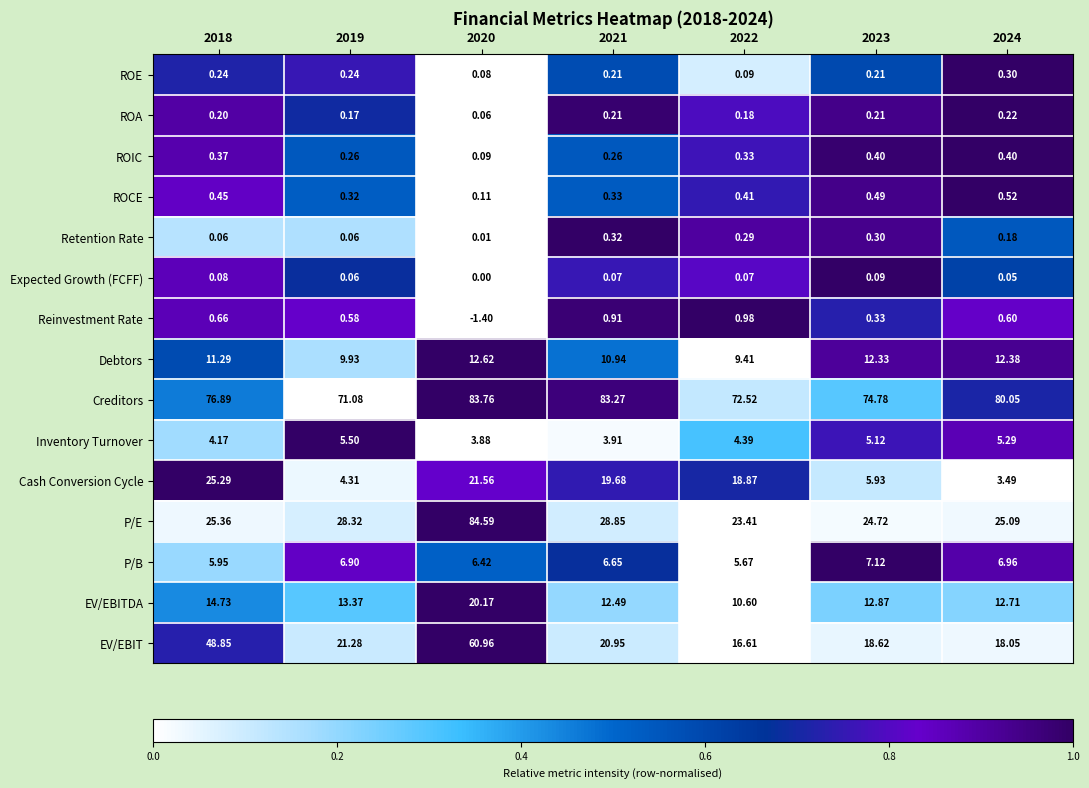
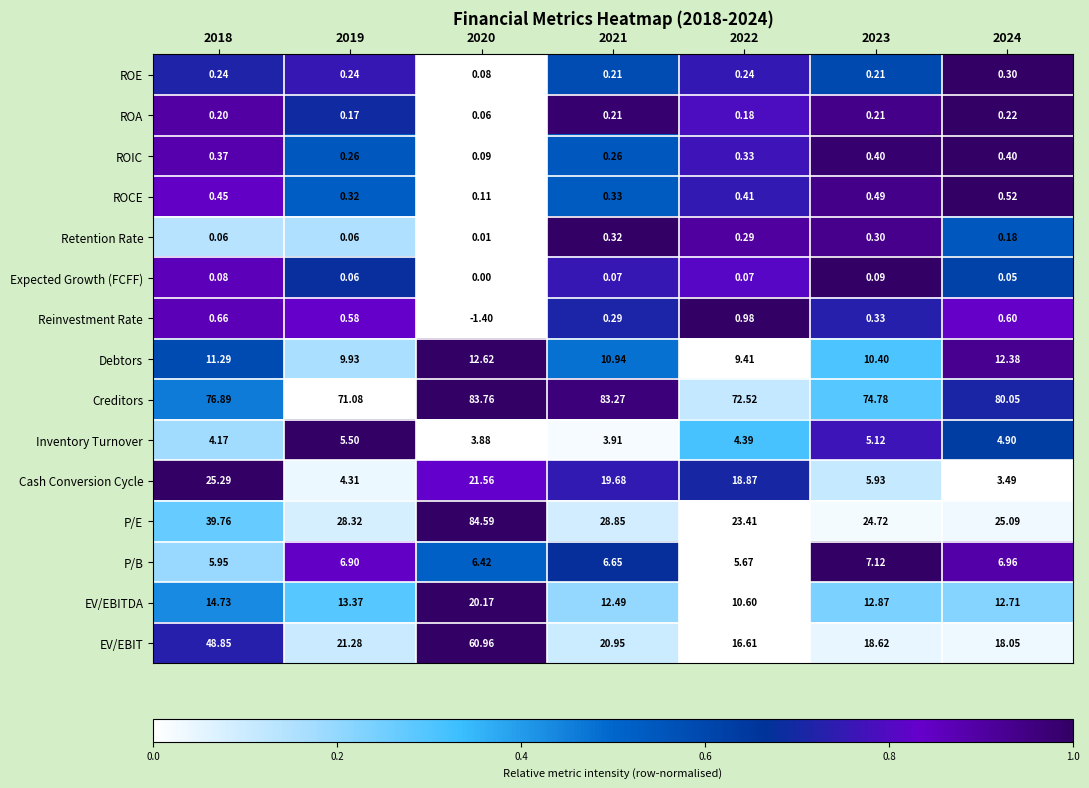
  {
    "ROE": {
      "2018": 0.24,
      "2019": 0.24,
      "2020": 0.08,
      "2021": 0.21,
-     "2022": 0.09,
+     "2022": 0.24,
      "2023": 0.21,
      "2024": 0.30
    },
    "ROA": {
      "2018": 0.20,
      "2019": 0.17,
      "2020": 0.06,
      "2021": 0.21,
      "2022": 0.18,
      "2023": 0.21,
      "2024": 0.22
    },
    "ROIC": {
      "2018": 0.37,
      "2019": 0.26,
      "2020": 0.09,
      "2021": 0.26,
      "2022": 0.33,
      "2023": 0.40,
      "2024": 0.40
    },
    "ROCE": {
      "2018": 0.45,
      "2019": 0.32,
      "2020": 0.11,
      "2021": 0.33,
      "2022": 0.41,
      "2023": 0.49,
      "2024": 0.52
    },
    "Retention Rate": {
      "2018": 0.06,
      "2019": 0.06,
      "2020": 0.01,
      "2021": 0.32,
      "2022": 0.29,
      "2023": 0.30,
      "2024": 0.18
    },
    "Expected Growth (FCFF)": {
      "2018": 0.08,
      "2019": 0.06,
      "2020": 0.00,
      "2021": 0.07,
      "2022": 0.07,
      "2023": 0.09,
      "2024": 0.05
    },
    "Reinvestment Rate": {
      "2018": 0.66,
      "2019": 0.58,
      "2020": -1.40,
-     "2021": 0.91,
+     "2021": 0.29,
      "2022": 0.98,
      "2023": 0.33,
      "2024": 0.60
    },
    "Debtors": {
      "2018": 11.29,
      "2019": 9.93,
      "2020": 12.62,
      "2021": 10.94,
      "2022": 9.41,
-     "2023": 12.33,
+     "2023": 10.40,
      "2024": 12.38
    },
    "Creditors": {
      "2018": 76.89,
      "2019": 71.08,
      "2020": 83.76,
      "2021": 83.27,
      "2022": 72.52,
      "2023": 74.78,
      "2024": 80.05
    },
    "Inventory Turnover": {
      "2018": 4.17,
      "2019": 5.50,
      "2020": 3.88,
      "2021": 3.91,
      "2022": 4.39,
      "2023": 5.12,
-     "2024": 5.29
+     "2024": 4.90
    },
    "Cash Conversion Cycle": {
      "2018": 25.29,
      "2019": 4.31,
      "2020": 21.56,
      "2021": 19.68,
      "2022": 18.87,
      "2023": 5.93,
      "2024": 3.49
    },
    "P/E": {
-     "2018": 25.36,
+     "2018": 39.76,
      "2019": 28.32,
      "2020": 84.59,
      "2021": 28.85,
      "2022": 23.41,
      "2023": 24.72,
      "2024": 25.09
    },
    "P/B": {
      "2018": 5.95,
      "2019": 6.90,
      "2020": 6.42,
      "2021": 6.65,
      "2022": 5.67,
      "2023": 7.12,
      "2024": 6.96
    },
    "EV/EBITDA": {
      "2018": 14.73,
      "2019": 13.37,
      "2020": 20.17,
      "2021": 12.49,
      "2022": 10.60,
      "2023": 12.87,
      "2024": 12.71
    },
    "EV/EBIT": {
      "2018": 48.85,
      "2019": 21.28,
      "2020": 60.96,
      "2021": 20.95,
      "2022": 16.61,
      "2023": 18.62,
      "2024": 18.05
    }
  }
